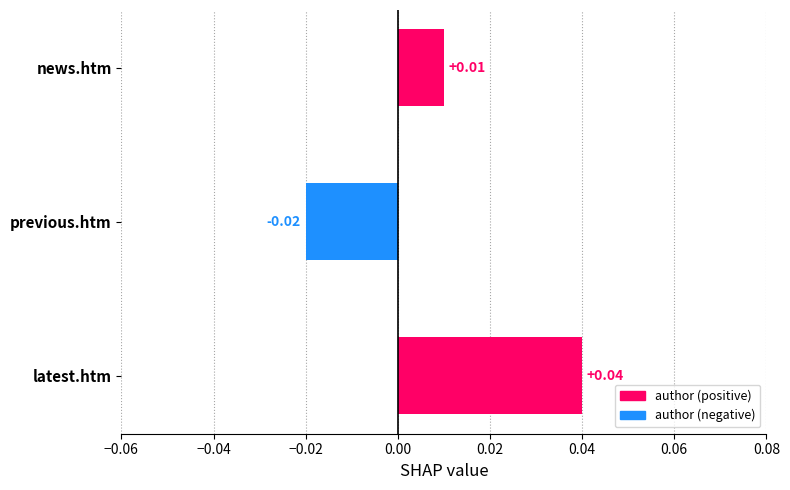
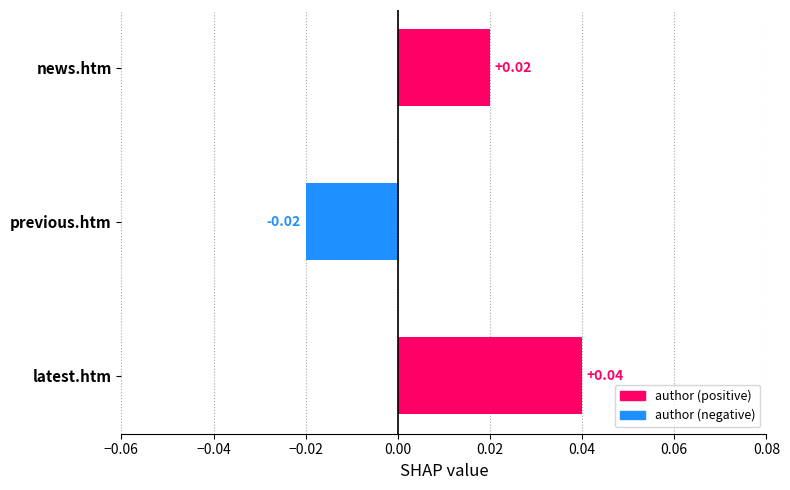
  {
-   "news.htm": "+0.01",
+   "news.htm": "+0.02",
    "previous.htm": "-0.02",
    "latest.htm": "+0.04"
  }
